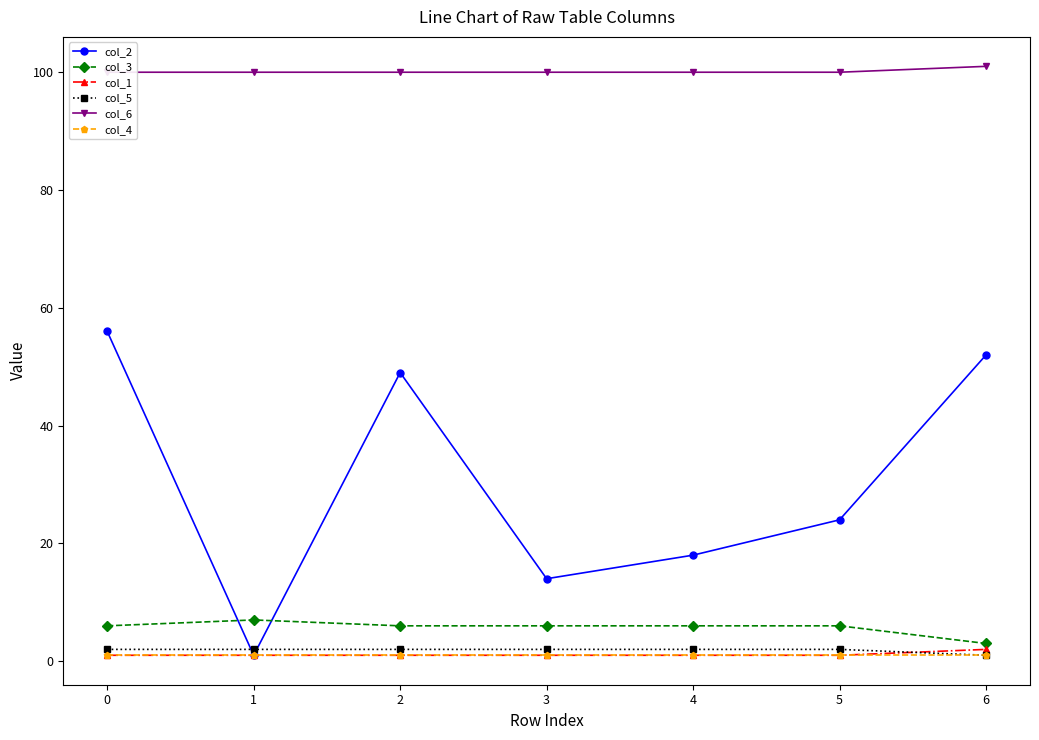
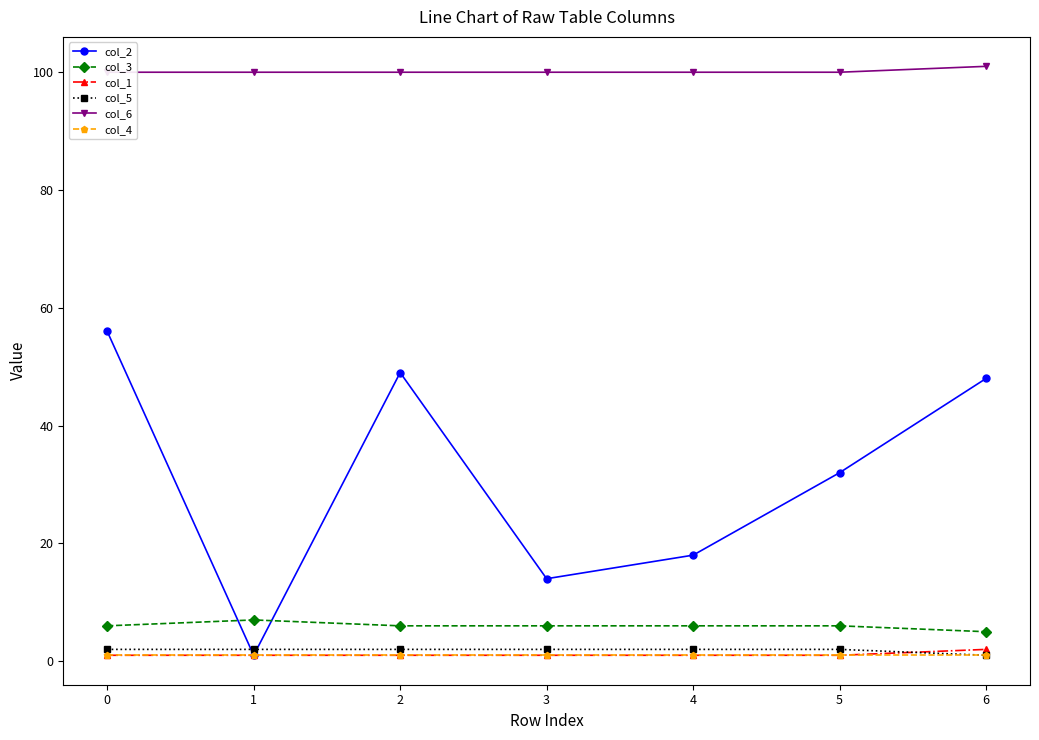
  {
    "col_2": {
      "0": 56,
      "2": 49,
      "3": 14,
      "4": 18,
-     "5": 24,
-     "6": 52
+     "5": 32,
+     "6": 48
    },
    "col_3": {
      "0": 6,
      "1": 7,
      "2": 6,
      "3": 6,
      "4": 6,
      "5": 6,
-     "6": 3
+     "6": 5
    },
    "col_1": {
      "6": 2
    },
    "col_5": {
      "0": 2,
      "1": 2,
      "2": 2,
      "3": 2,
      "4": 2,
      "5": 2
    },
    "col_6": {
      "1": 100,
      "2": 100,
      "3": 100,
      "4": 100,
      "5": 100,
      "6": 101
    }
  }
